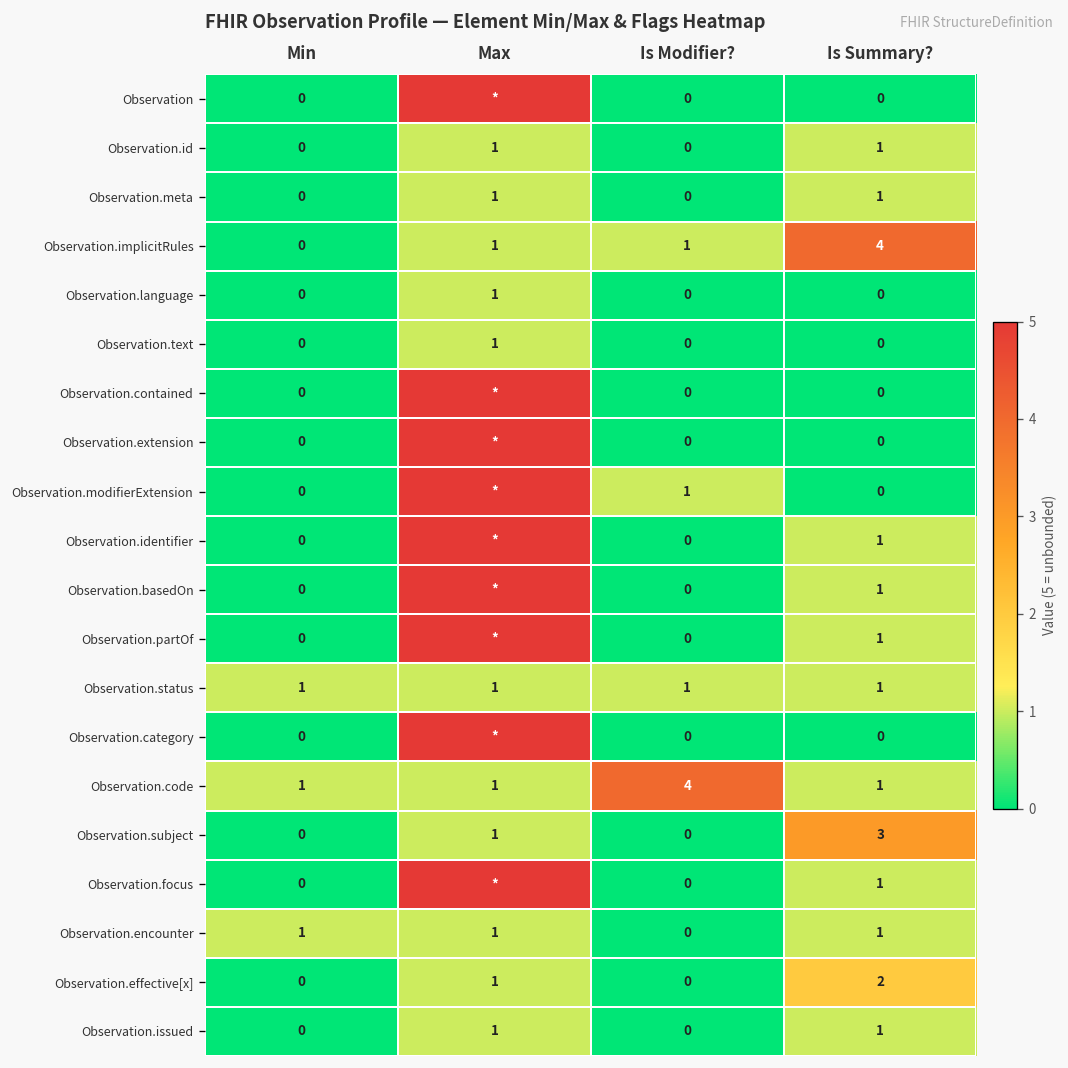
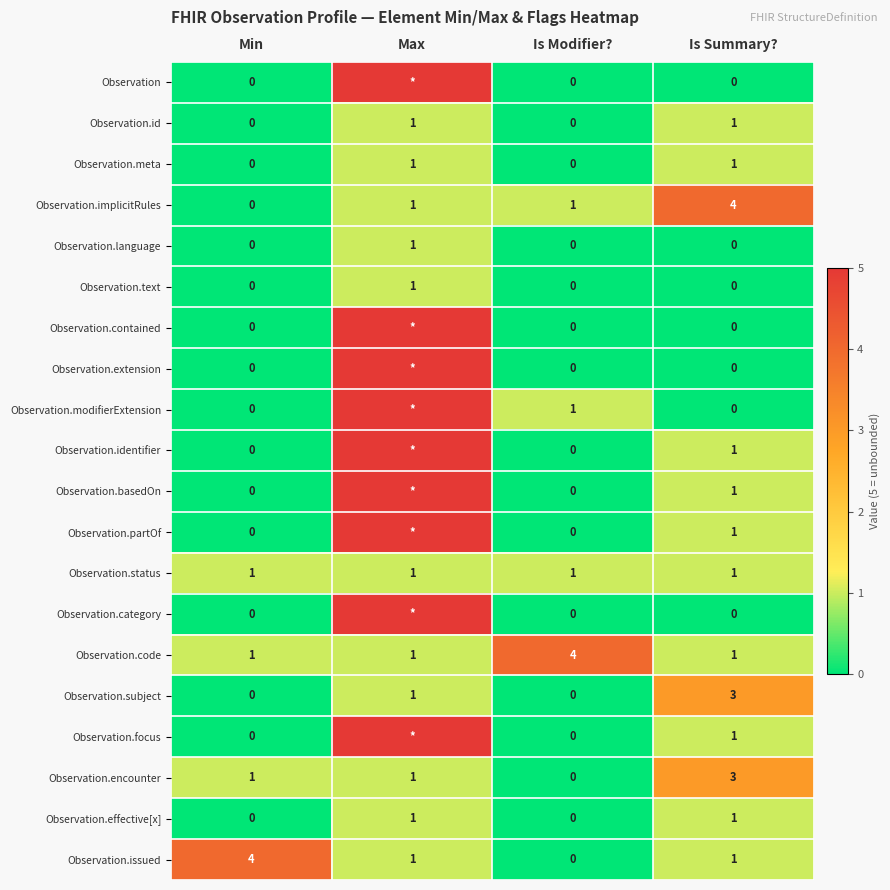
  {
    "Observation": {
      "Min": 0,
      "Is Modifier?": 0,
      "Is Summary?": 0
    },
    "Observation.id": {
      "Min": 0,
      "Max": 1,
      "Is Modifier?": 0,
      "Is Summary?": 1
    },
    "Observation.meta": {
      "Min": 0,
      "Max": 1,
      "Is Modifier?": 0,
      "Is Summary?": 1
    },
    "Observation.implicitRules": {
      "Min": 0,
      "Max": 1,
      "Is Modifier?": 1,
      "Is Summary?": 4
    },
    "Observation.language": {
      "Min": 0,
      "Max": 1,
      "Is Modifier?": 0,
      "Is Summary?": 0
    },
    "Observation.text": {
      "Min": 0,
      "Max": 1,
      "Is Modifier?": 0,
      "Is Summary?": 0
    },
    "Observation.contained": {
      "Min": 0,
      "Is Modifier?": 0,
      "Is Summary?": 0
    },
    "Observation.extension": {
      "Min": 0,
      "Is Modifier?": 0,
      "Is Summary?": 0
    },
    "Observation.modifierExtension": {
      "Min": 0,
      "Is Modifier?": 1,
      "Is Summary?": 0
    },
    "Observation.identifier": {
      "Min": 0,
      "Is Modifier?": 0,
      "Is Summary?": 1
    },
    "Observation.basedOn": {
      "Min": 0,
      "Is Modifier?": 0,
      "Is Summary?": 1
    },
    "Observation.partOf": {
      "Min": 0,
      "Is Modifier?": 0,
      "Is Summary?": 1
    },
    "Observation.status": {
      "Min": 1,
      "Max": 1,
      "Is Modifier?": 1,
      "Is Summary?": 1
    },
    "Observation.category": {
      "Min": 0,
      "Is Modifier?": 0,
      "Is Summary?": 0
    },
    "Observation.code": {
      "Min": 1,
      "Max": 1,
      "Is Modifier?": 4,
      "Is Summary?": 1
    },
    "Observation.subject": {
      "Min": 0,
      "Max": 1,
      "Is Modifier?": 0,
      "Is Summary?": 3
    },
    "Observation.focus": {
      "Min": 0,
      "Is Modifier?": 0,
      "Is Summary?": 1
    },
    "Observation.encounter": {
      "Min": 1,
      "Max": 1,
      "Is Modifier?": 0,
-     "Is Summary?": 1
+     "Is Summary?": 3
    },
    "Observation.effective[x]": {
      "Min": 0,
      "Max": 1,
      "Is Modifier?": 0,
-     "Is Summary?": 2
+     "Is Summary?": 1
    },
    "Observation.issued": {
-     "Min": 0,
+     "Min": 4,
      "Max": 1,
      "Is Modifier?": 0,
      "Is Summary?": 1
    }
  }
